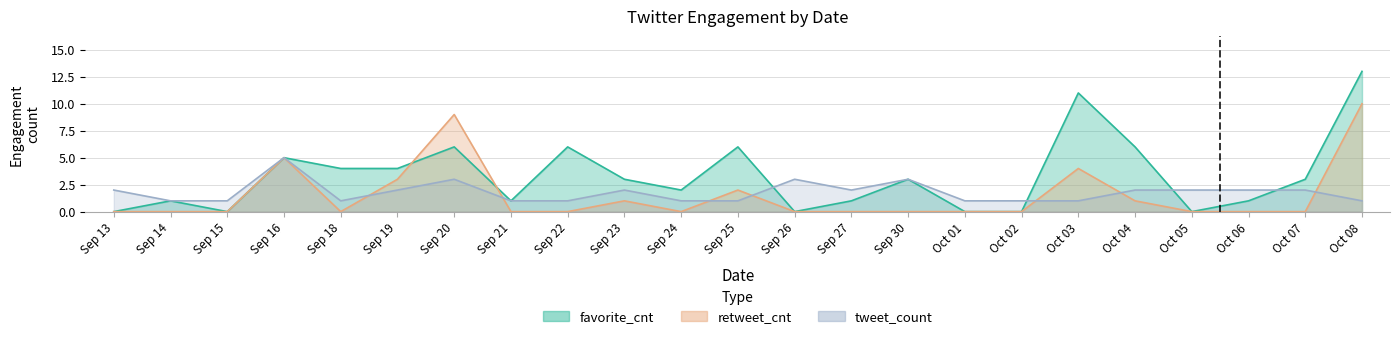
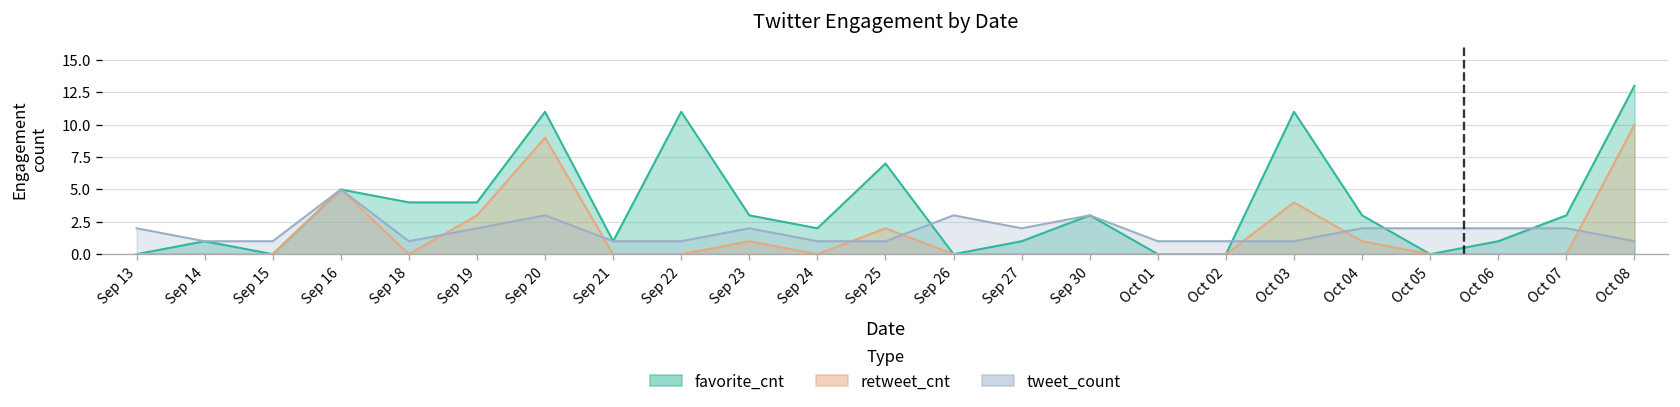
  {
    "favorite_cnt": {
      "Sep 18": 4,
      "Sep 19": 4,
-     "Sep 20": 6,
-     "Sep 22": 6,
+     "Sep 20": 11,
+     "Sep 22": 11,
      "Sep 23": 3,
      "Sep 24": 2,
-     "Sep 25": 6,
+     "Sep 25": 7,
      "Sep 27": 1,
      "Oct 03": 11,
-     "Oct 04": 6,
+     "Oct 04": 3,
      "Oct 06": 1,
      "Oct 07": 3,
      "Oct 08": 13
    }
  }
